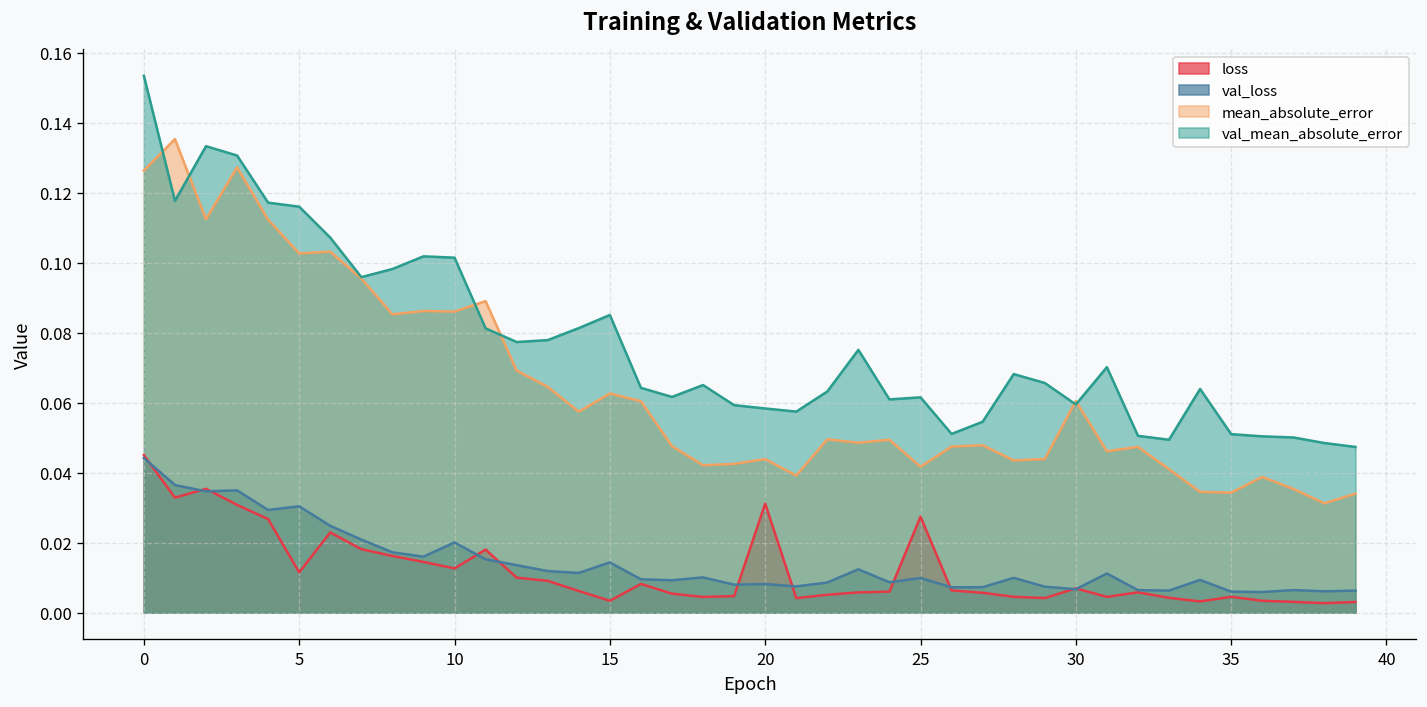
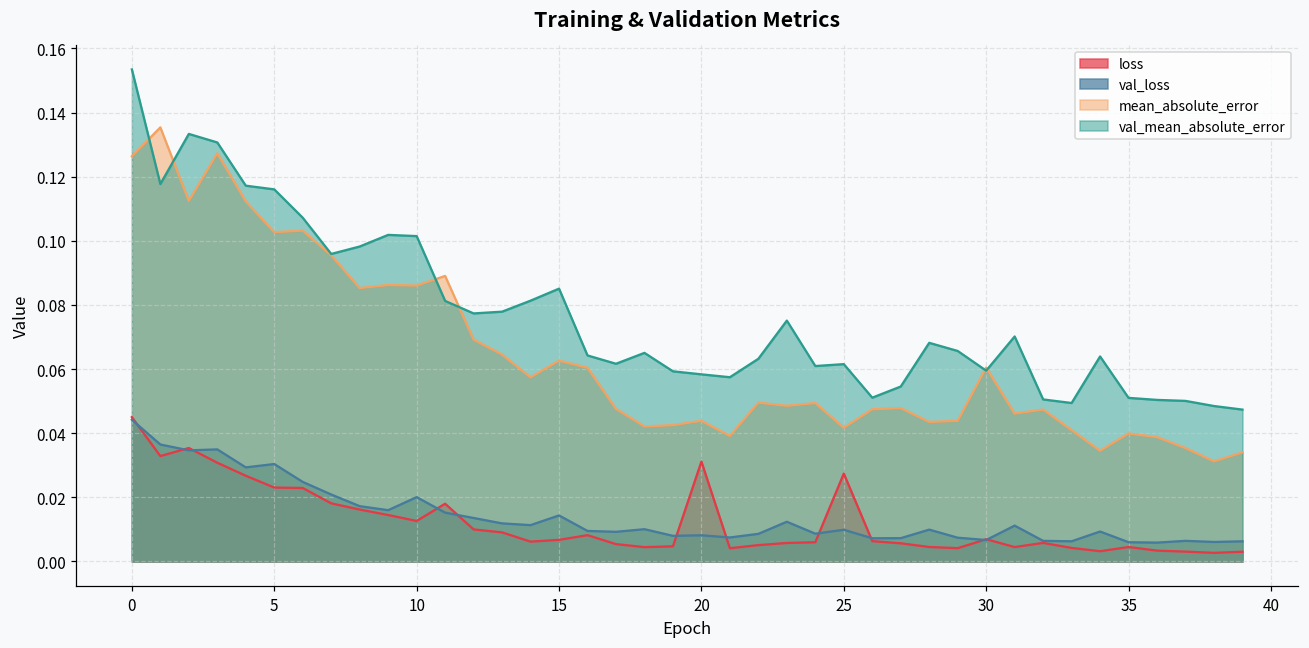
  {
    "loss": {
-     "5": 0.012,
+     "5": 0.023,
      "10": 0.013,
-     "15": 0.003,
+     "15": 0.007,
      "20": 0.031,
      "25": 0.027,
      "35": 0.005
    },
    "mean_absolute_error": {
      "0": 0.126,
      "5": 0.103,
      "10": 0.086,
      "15": 0.063,
      "20": 0.044,
      "25": 0.042,
      "30": 0.060,
-     "35": 0.034
+     "35": 0.040
    }
  }
